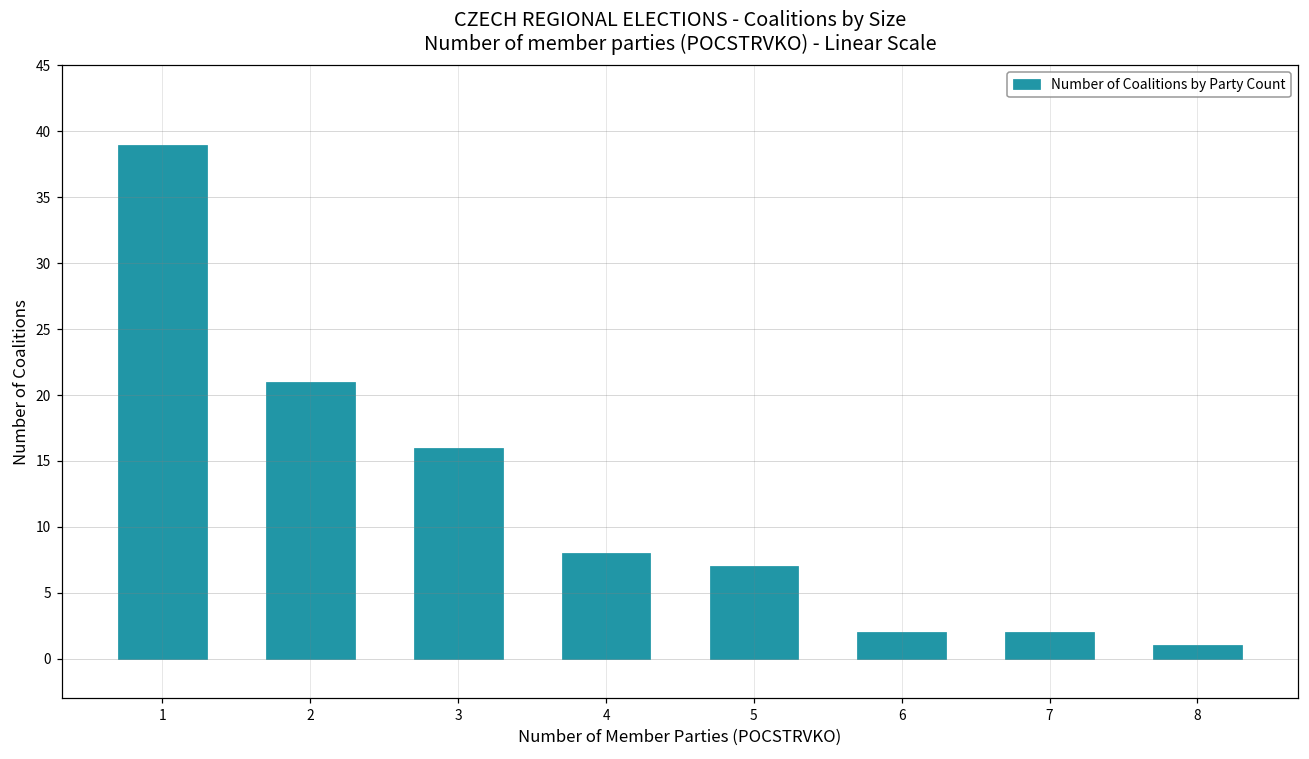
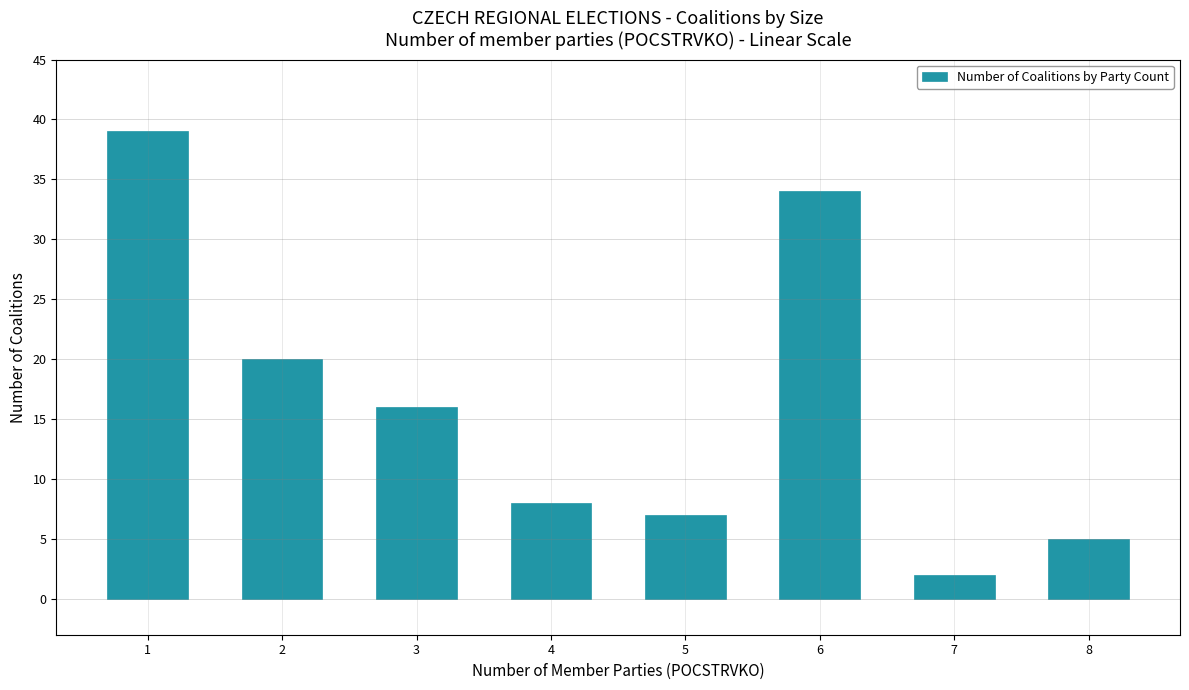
  {
    "1": 39,
-   "2": 21,
+   "2": 20,
    "3": 16,
    "4": 8,
    "5": 7,
-   "6": 2,
+   "6": 34,
    "7": 2,
-   "8": 1
+   "8": 5
  }
